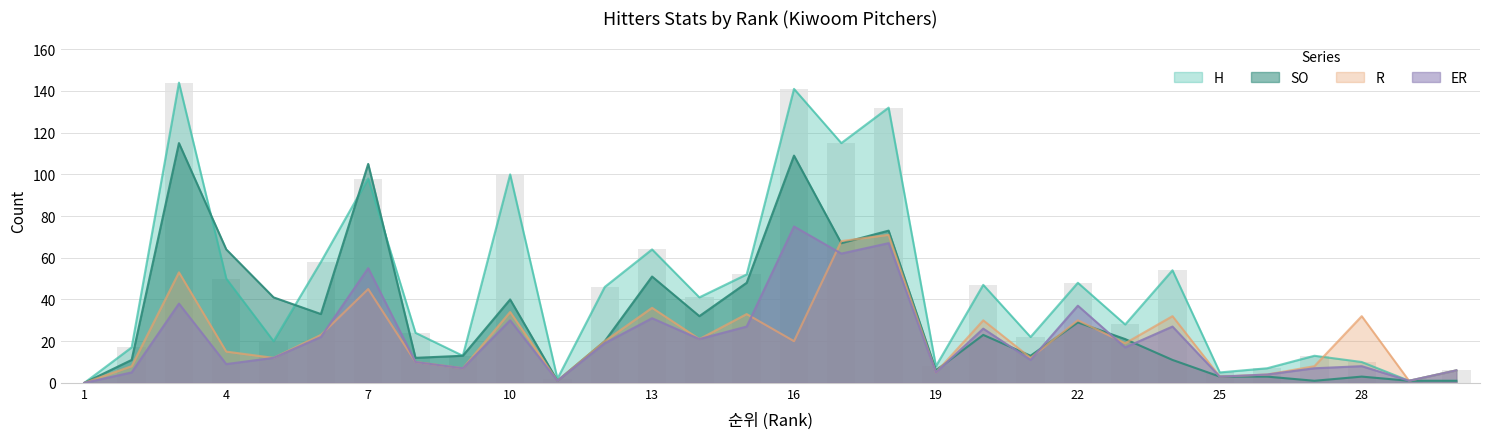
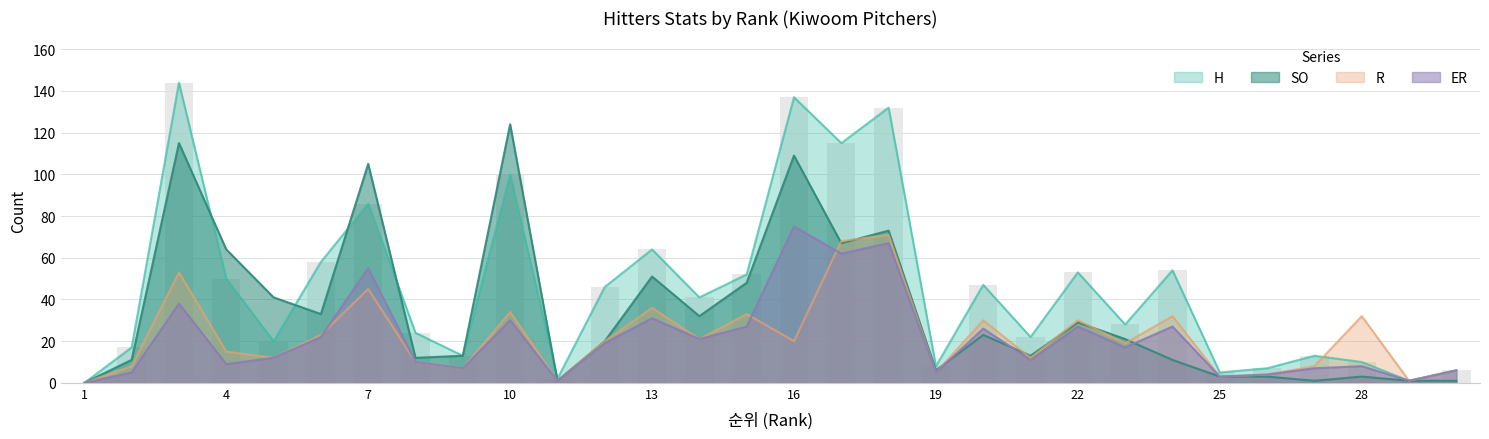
  {
    "H": {
      "1": 0,
      "4": 50,
-     "7": 98,
+     "7": 86,
      "10": 100,
      "13": 64,
-     "16": 141,
+     "16": 137,
      "19": 8,
-     "22": 48,
+     "22": 53,
      "25": 5,
      "28": 10
    },
    "SO": {
      "4": 64,
      "7": 105,
-     "10": 40,
+     "10": 124,
      "13": 51,
      "16": 109,
      "28": 3
    },
    "R": {
      "4": 15,
      "7": 45,
      "10": 34,
      "13": 36,
      "16": 20,
      "28": 32
    },
    "ER": {
      "4": 9,
      "7": 55,
      "10": 30,
      "13": 31,
      "16": 75,
-     "22": 37,
+     "22": 27,
      "28": 8
    }
  }
